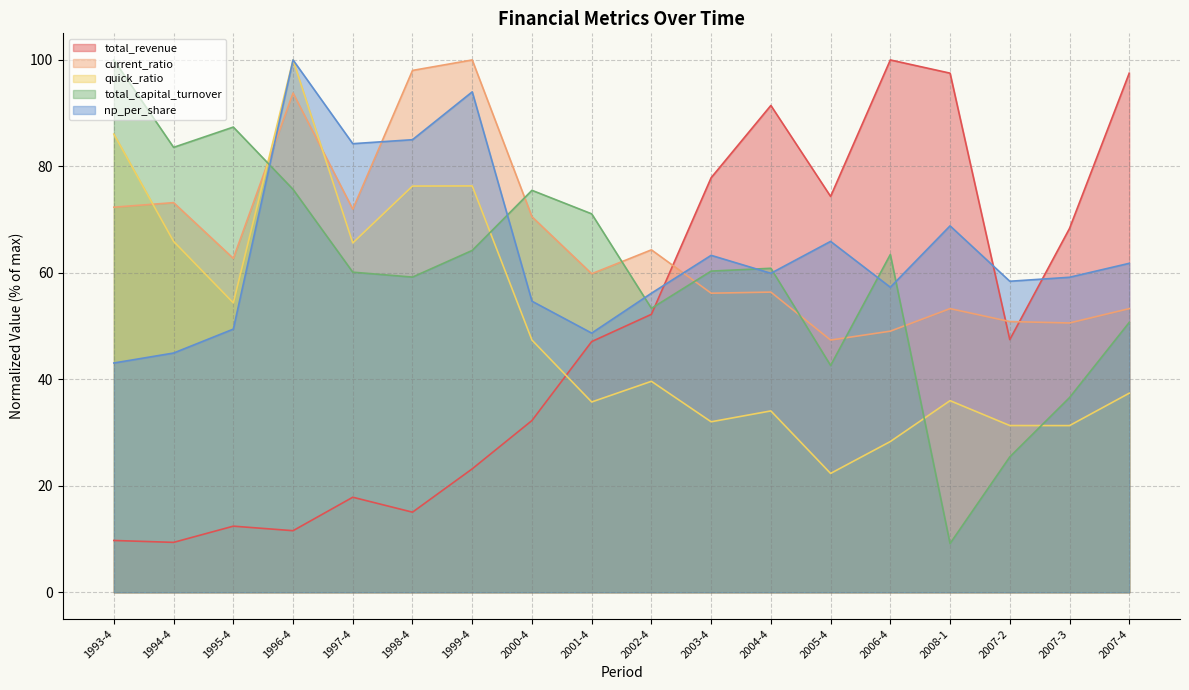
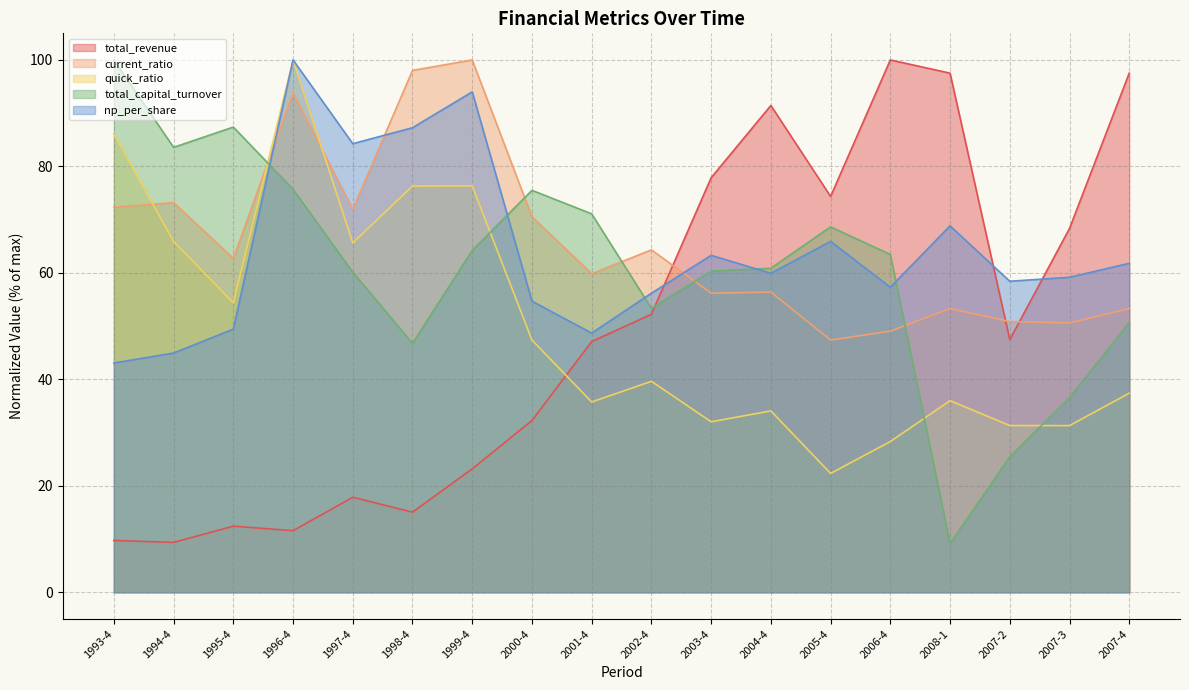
  {
    "total_capital_turnover": {
      "1994-4": 84,
      "1995-4": 87,
      "1996-4": 76,
      "1997-4": 60,
-     "1998-4": 59,
+     "1998-4": 47,
      "1999-4": 64,
      "2000-4": 76,
      "2001-4": 71,
      "2002-4": 53,
      "2003-4": 60,
      "2004-4": 61,
-     "2005-4": 43,
+     "2005-4": 69,
      "2006-4": 63,
      "2008-1": 9,
      "2007-2": 25,
      "2007-3": 37,
      "2007-4": 51
    },
    "np_per_share": {
      "1993-4": 43,
      "1994-4": 45,
      "1995-4": 49,
      "1997-4": 84,
-     "1998-4": 85,
+     "1998-4": 87,
      "1999-4": 94,
      "2000-4": 55,
      "2001-4": 49,
      "2002-4": 56,
      "2003-4": 63,
      "2004-4": 60,
      "2005-4": 66,
      "2006-4": 57,
      "2008-1": 69,
      "2007-2": 58,
      "2007-3": 59,
      "2007-4": 62
    }
  }
